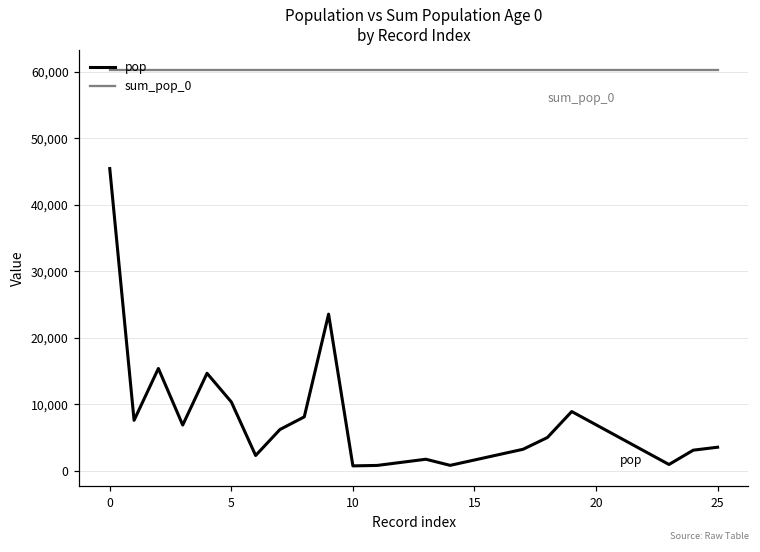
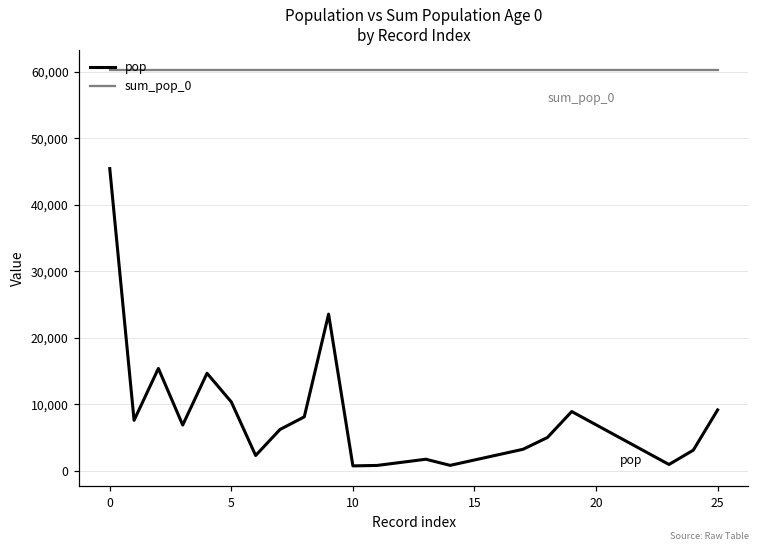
  {
    "pop": {
      "0": "45,000",
      "5": "10,000",
      "10": "1,000",
-     "25": "4,000"
+     "25": "9,000"
    },
    "sum_pop_0": {
      "0": "60,000",
      "5": "60,000",
      "10": "60,000",
      "25": "60,000"
    }
  }
